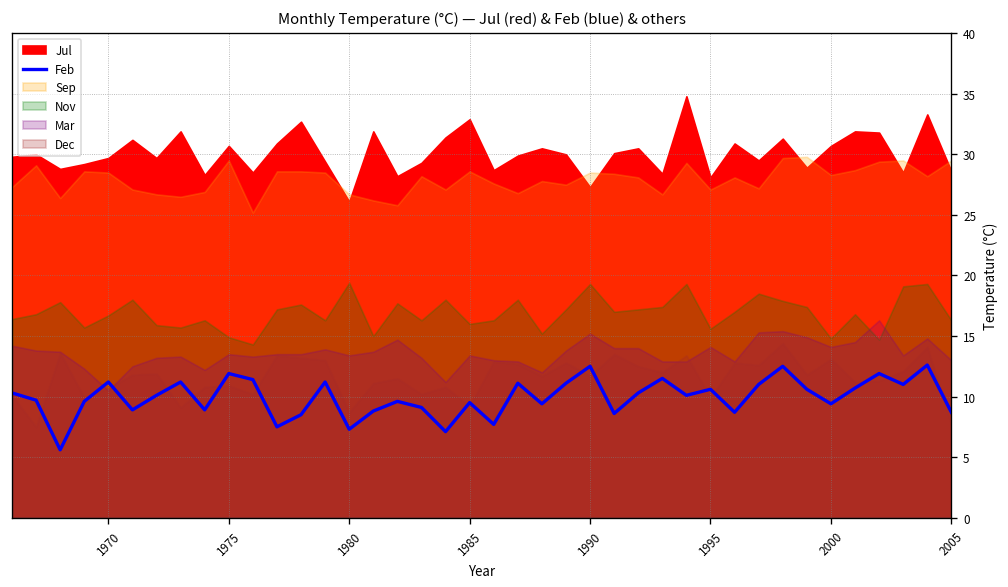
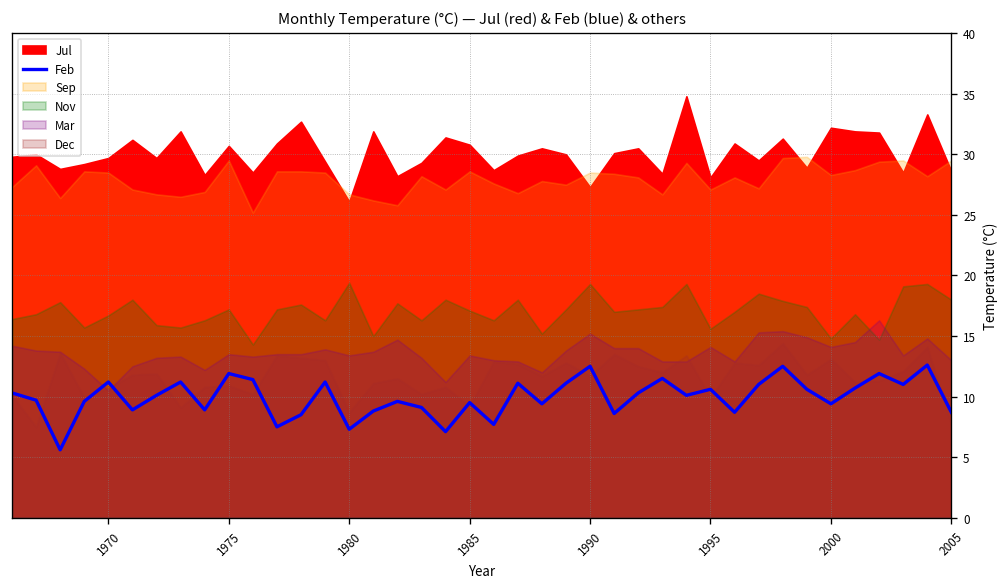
  {
    "Feb": {
      "1970": 11.2,
      "1975": 11.9,
      "1980": 7.3,
      "1985": 9.5,
      "1990": 12.5,
      "1995": 10.6,
      "2000": 9.4,
      "2005": 8.7
    },
    "Jul": {
      "1970": 29.7,
      "1975": 30.7,
      "1980": 26.1,
-     "1985": 32.9,
+     "1985": 30.8,
      "1990": 27.3,
      "1995": 28.1,
-     "2000": 30.7,
+     "2000": 32.2,
      "2005": 28.6
    },
    "Nov": {
      "1970": 16.7,
-     "1975": 14.9,
+     "1975": 17.2,
      "1980": 19.4,
-     "1985": 16.0,
+     "1985": 17.1,
      "1990": 19.3,
      "1995": 15.6,
      "2000": 14.8,
-     "2005": 16.3
+     "2005": 18.0
    }
  }
